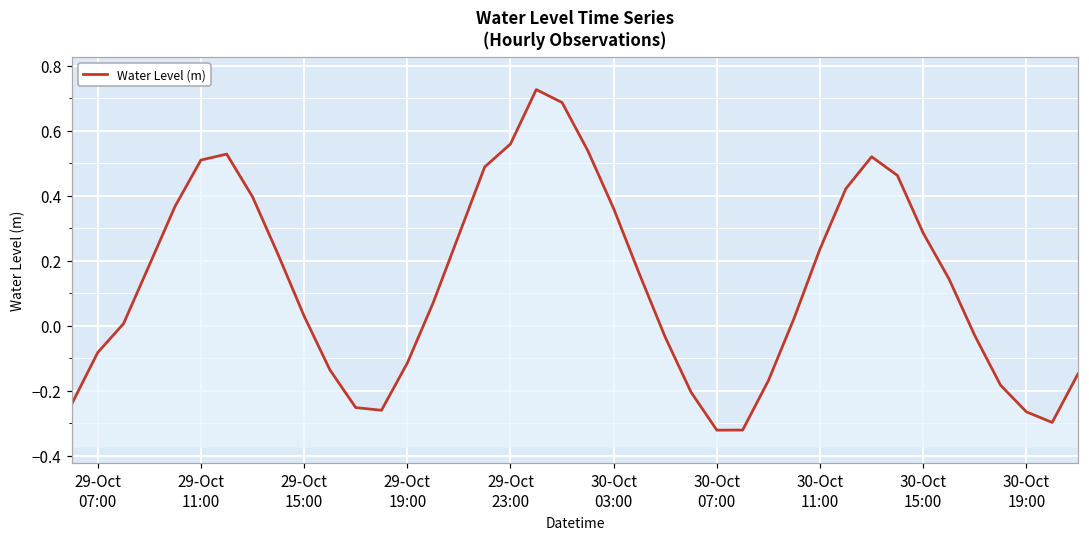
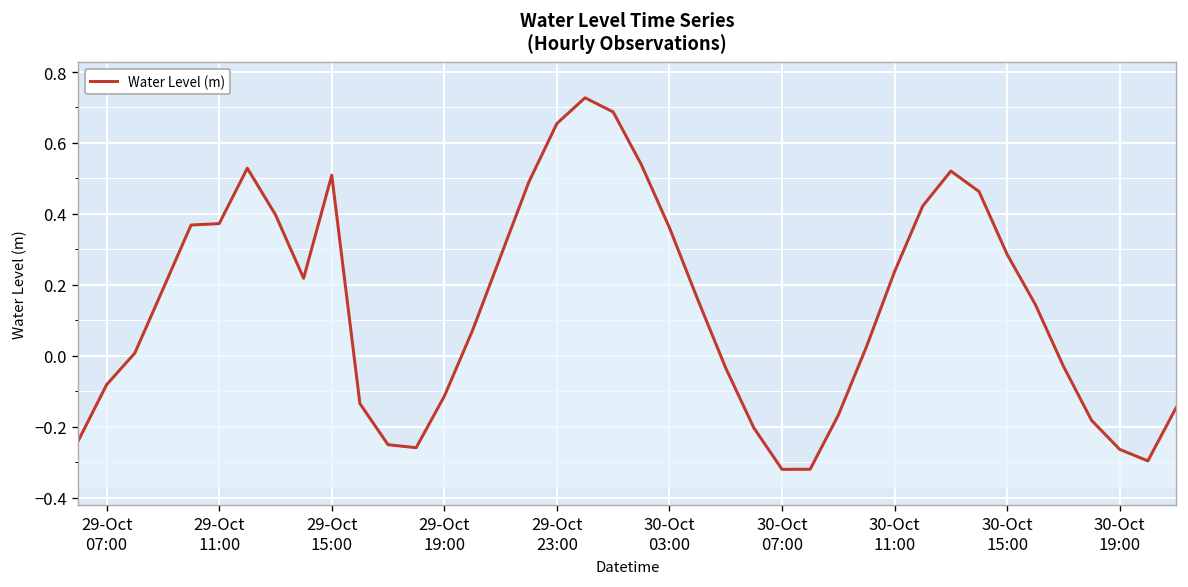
  {
    "29-Oct 07:00": -0.08,
-   "29-Oct 11:00": 0.51,
-   "29-Oct 15:00": 0.03,
+   "29-Oct 11:00": 0.37,
+   "29-Oct 15:00": 0.51,
    "29-Oct 19:00": -0.11,
-   "29-Oct 23:00": 0.56,
+   "29-Oct 23:00": 0.65,
    "30-Oct 03:00": 0.36,
    "30-Oct 07:00": -0.32,
    "30-Oct 11:00": 0.24,
    "30-Oct 15:00": 0.29,
    "30-Oct 19:00": -0.26
  }
